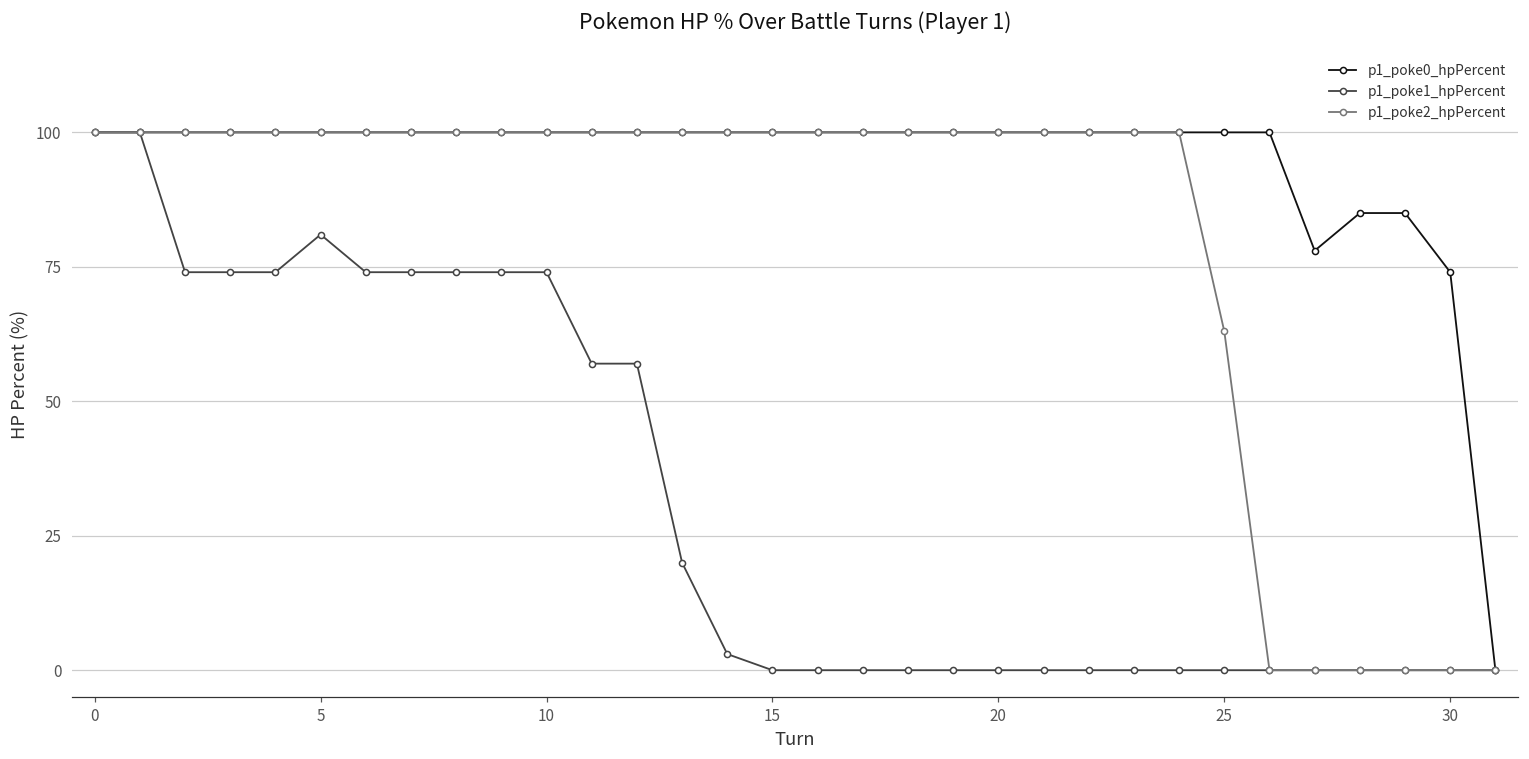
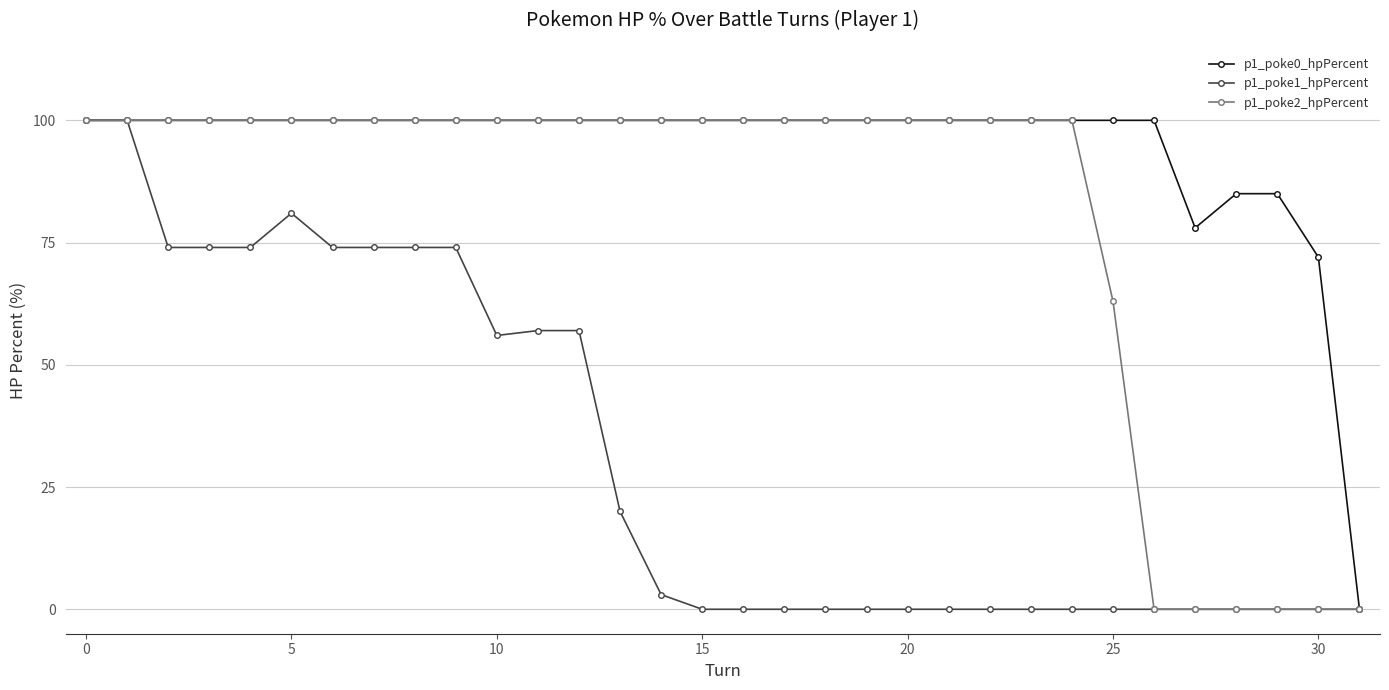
  {
    "p1_poke0_hpPercent": {
      "25": 100,
-     "30": 74
+     "30": 72
    },
    "p1_poke1_hpPercent": {
      "5": 81,
-     "10": 74,
+     "10": 56,
      "15": 0,
      "20": 0,
      "25": 0
    },
    "p1_poke2_hpPercent": {
      "25": 63
    }
  }
